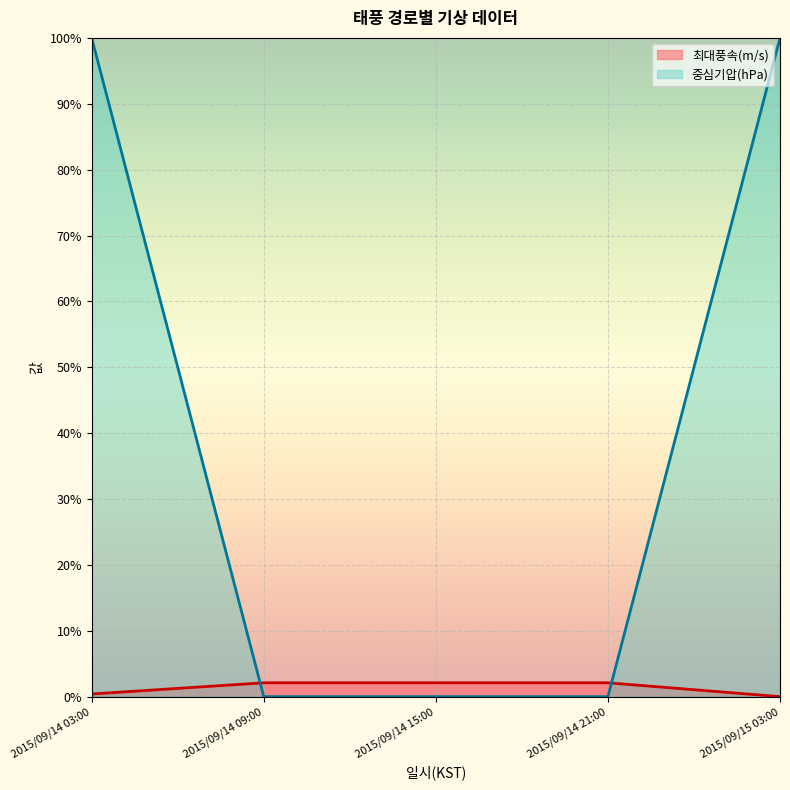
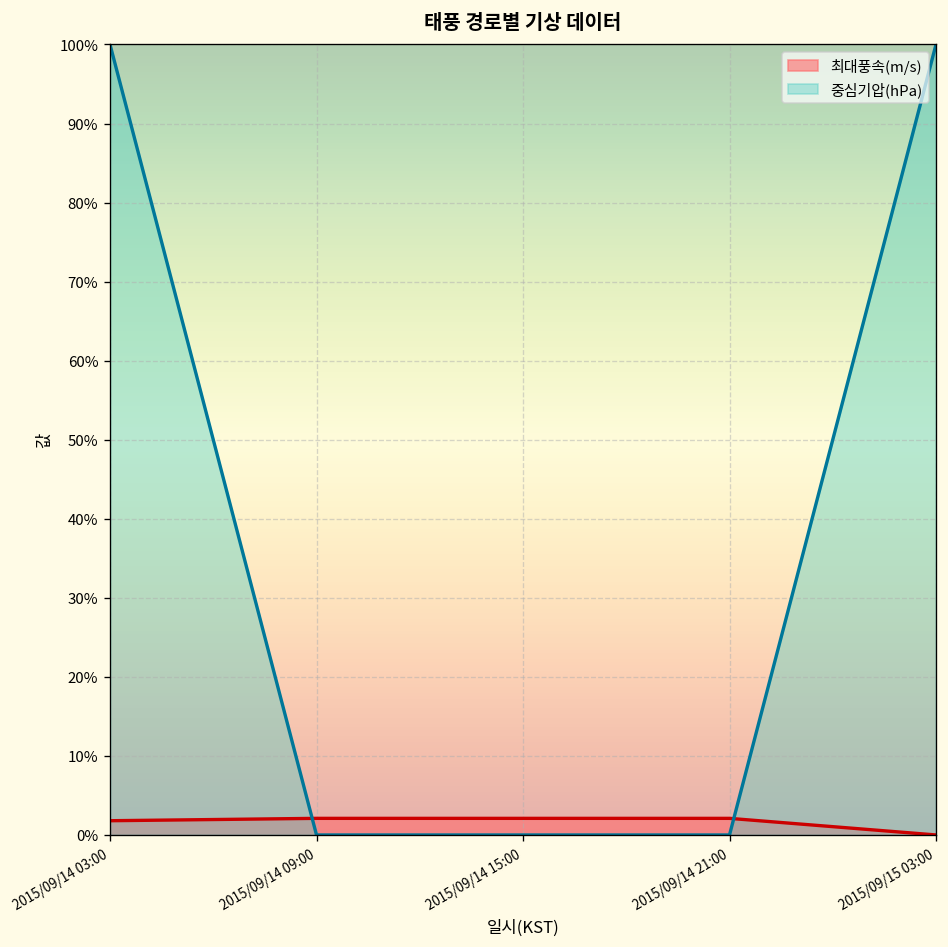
  {
    "최대풍속(m/s)": {
-     "2015/09/14 03:00": "0%",
+     "2015/09/14 03:00": "2%",
      "2015/09/14 09:00": "2%",
      "2015/09/14 15:00": "2%",
      "2015/09/14 21:00": "2%",
      "2015/09/15 03:00": "0%"
    },
    "중심기압(hPa)": {
      "2015/09/14 03:00": "100%",
      "2015/09/14 09:00": "0%",
      "2015/09/14 15:00": "0%",
      "2015/09/14 21:00": "0%",
      "2015/09/15 03:00": "100%"
    }
  }
